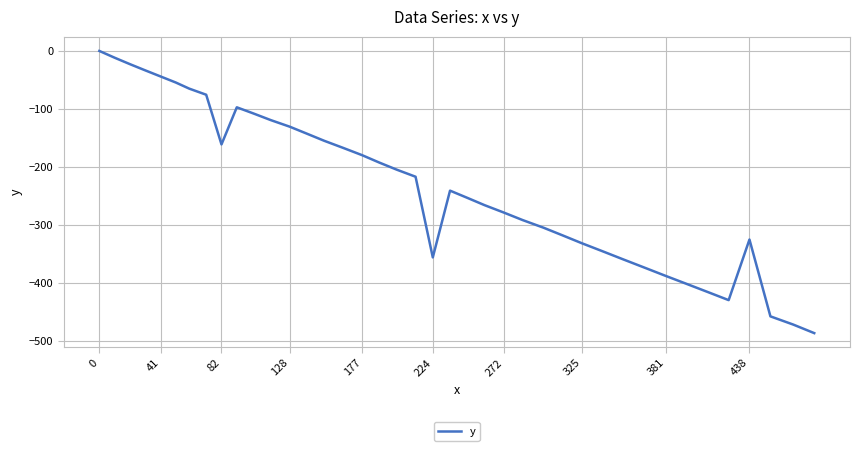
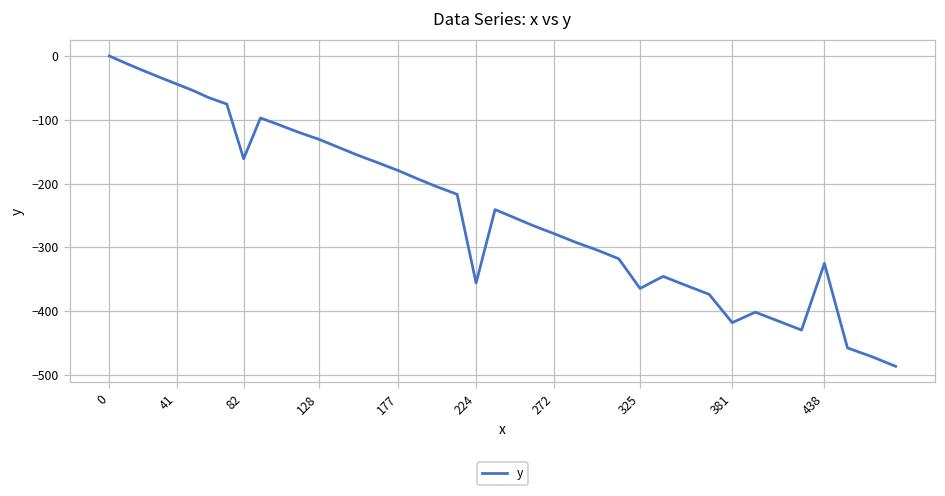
  {
    "0": 0,
    "41": -40,
    "82": -160,
    "128": -130,
    "177": -180,
    "224": -360,
    "272": -280,
-   "325": -330,
-   "381": -390,
+   "325": -360,
+   "381": -420,
    "438": -330
  }
